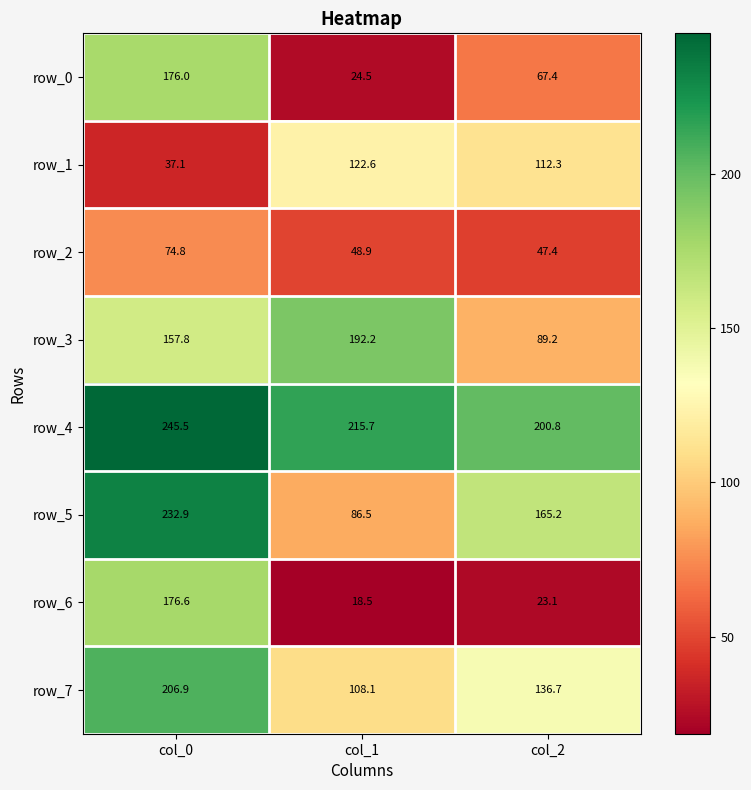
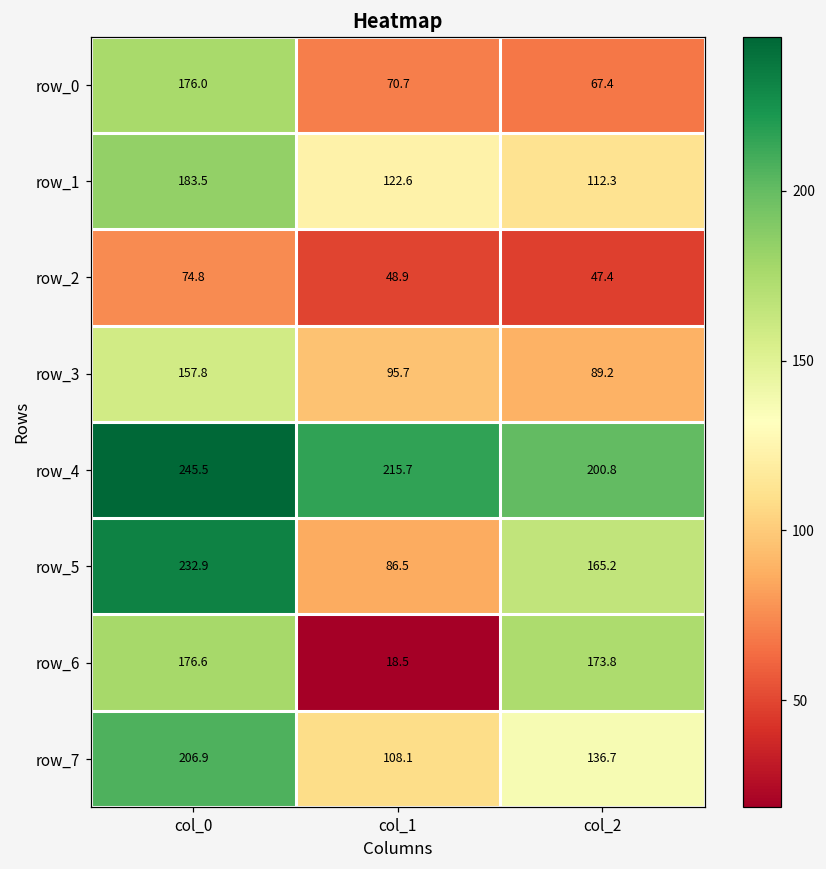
  {
    "row_0": {
      "col_0": 176.0,
-     "col_1": 24.5,
+     "col_1": 70.7,
      "col_2": 67.4
    },
    "row_1": {
-     "col_0": 37.1,
+     "col_0": 183.5,
      "col_1": 122.6,
      "col_2": 112.3
    },
    "row_2": {
      "col_0": 74.8,
      "col_1": 48.9,
      "col_2": 47.4
    },
    "row_3": {
      "col_0": 157.8,
-     "col_1": 192.2,
+     "col_1": 95.7,
      "col_2": 89.2
    },
    "row_4": {
      "col_0": 245.5,
      "col_1": 215.7,
      "col_2": 200.8
    },
    "row_5": {
      "col_0": 232.9,
      "col_1": 86.5,
      "col_2": 165.2
    },
    "row_6": {
      "col_0": 176.6,
      "col_1": 18.5,
-     "col_2": 23.1
+     "col_2": 173.8
    },
    "row_7": {
      "col_0": 206.9,
      "col_1": 108.1,
      "col_2": 136.7
    }
  }
